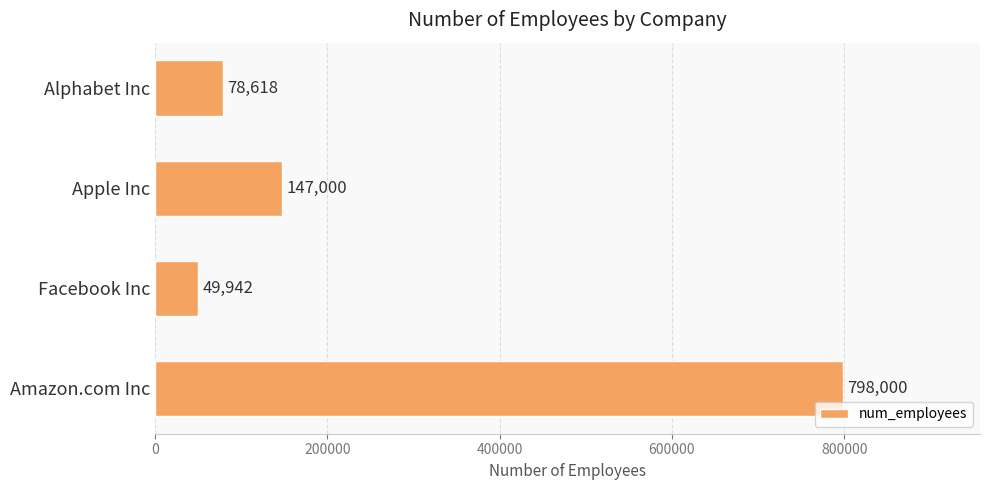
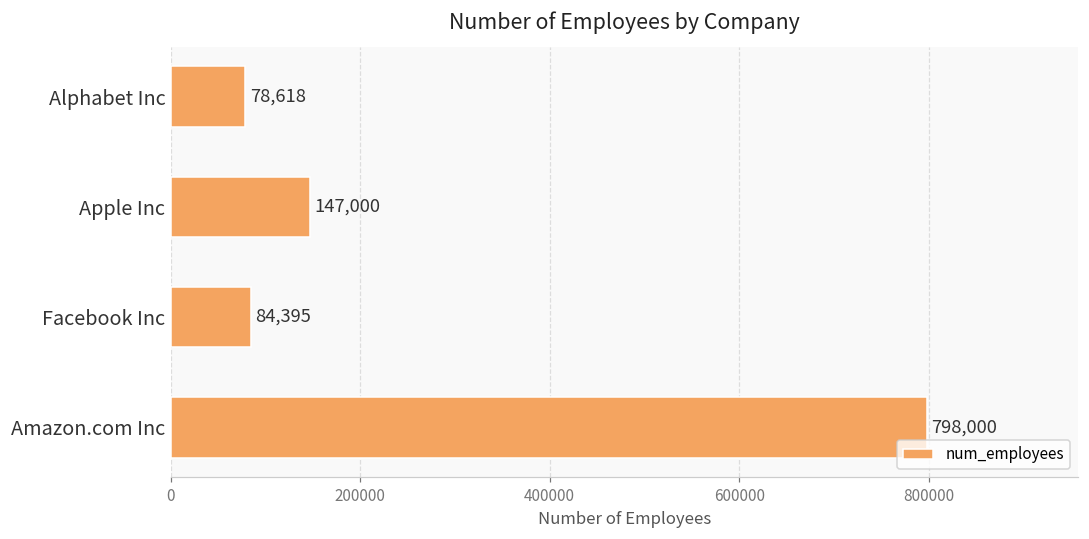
  {
    "Alphabet Inc": "78,618",
    "Apple Inc": "147,000",
-   "Facebook Inc": "49,942",
+   "Facebook Inc": "84,395",
    "Amazon.com Inc": "798,000"
  }
